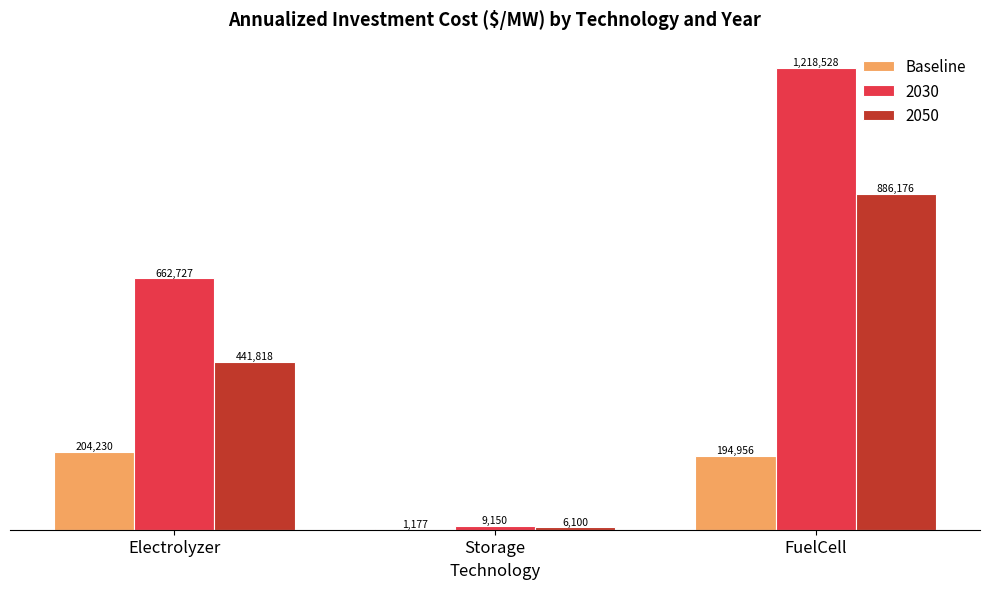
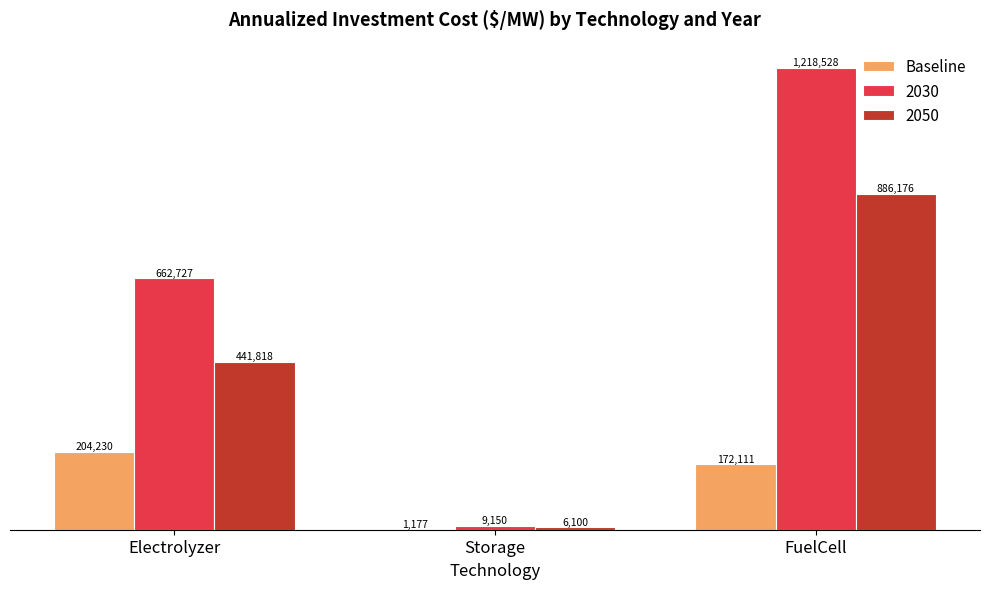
  {
    "Baseline": {
      "Electrolyzer": "204,230",
      "Storage": "1,177",
-     "FuelCell": "194,956"
+     "FuelCell": "172,111"
    }
  }
